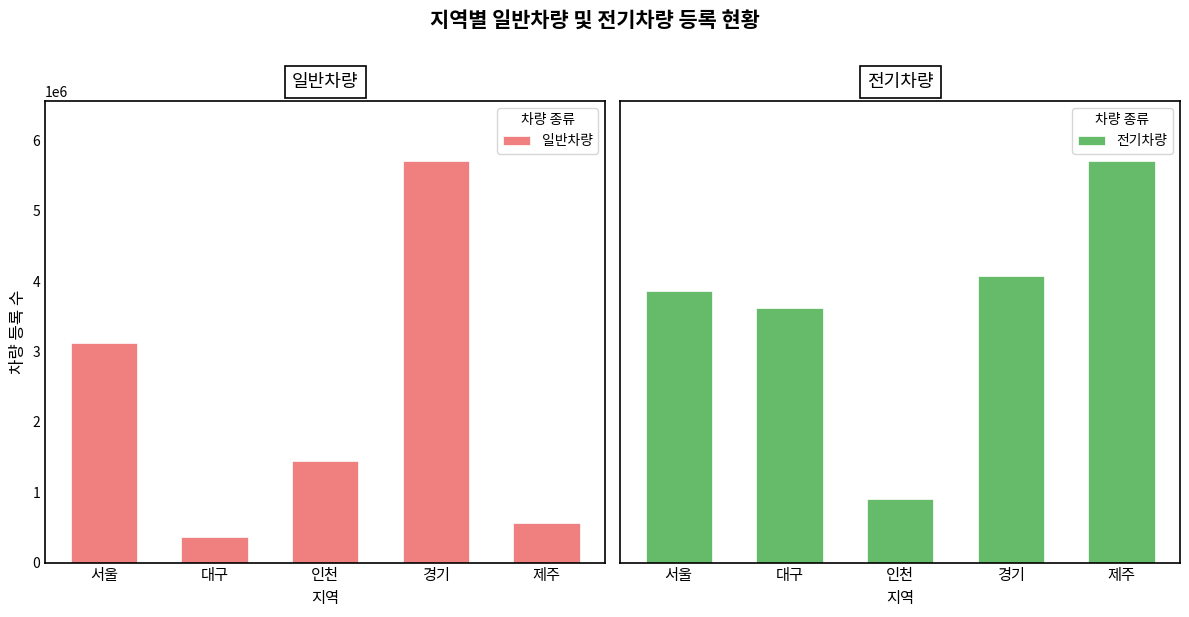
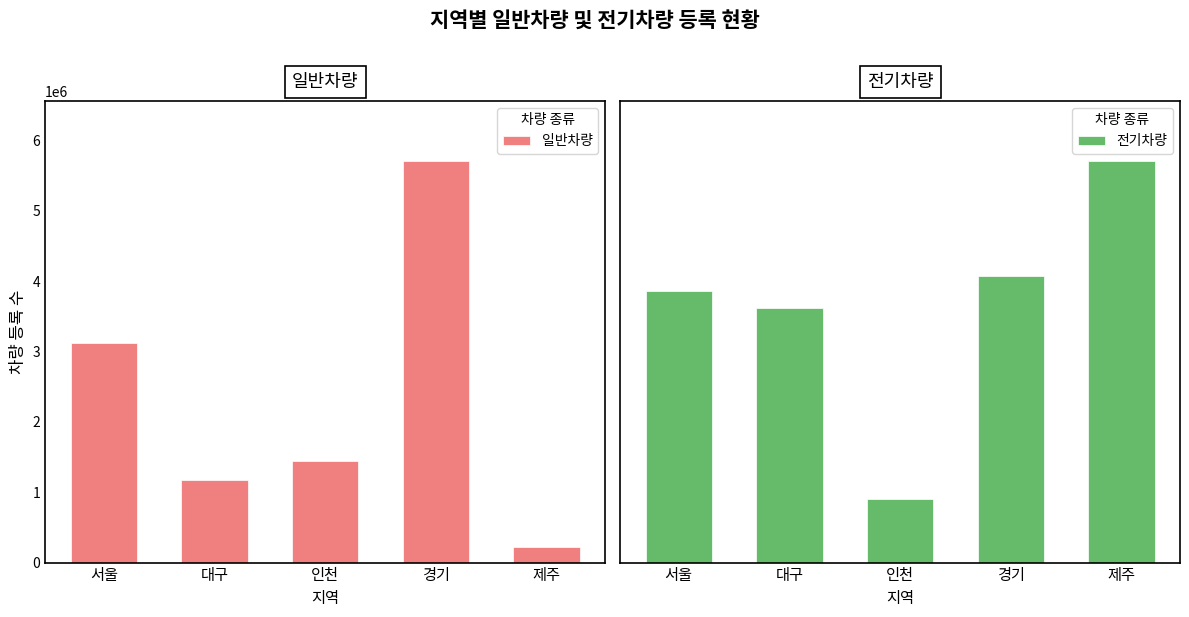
  {
    "일반차량": {
      "서울": 3100000,
-     "대구": 400000,
+     "대구": 1200000,
      "인천": 1400000,
      "경기": 5700000,
-     "제주": 600000
+     "제주": 200000
    }
  }
